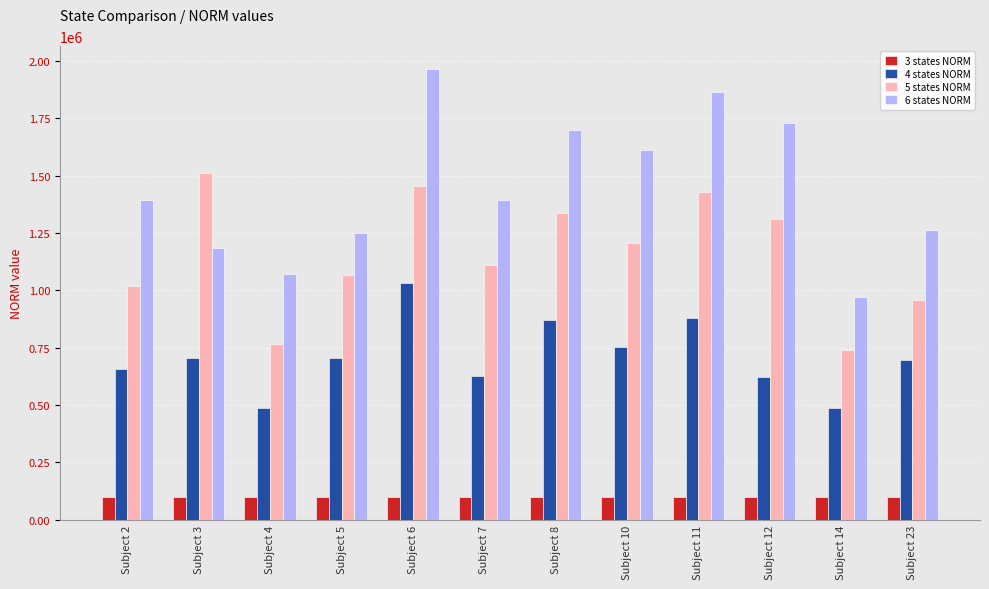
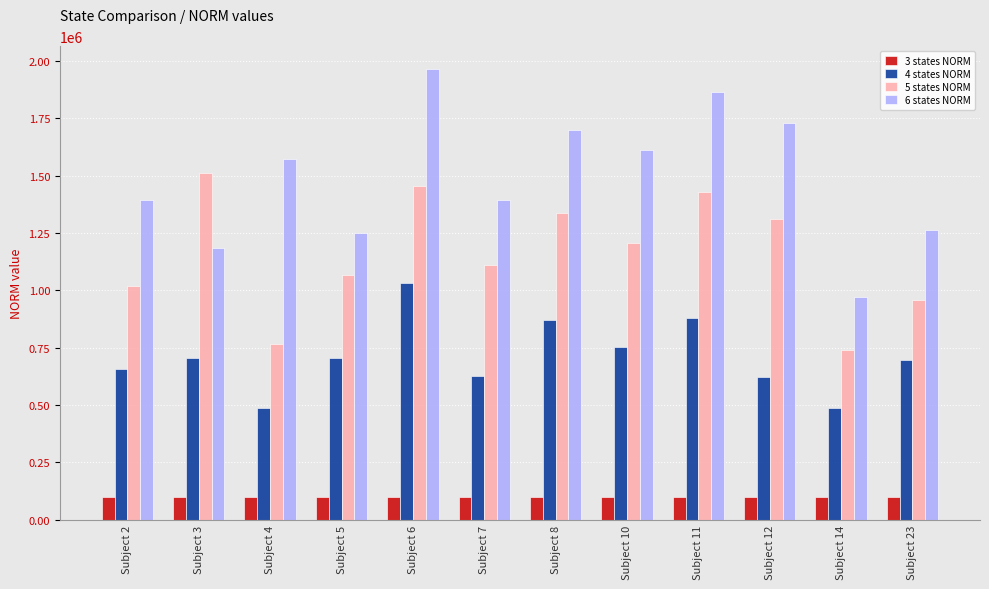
  {
    "3 states NORM": {
      "Subject 2": 100000,
      "Subject 3": 100000,
      "Subject 4": 100000,
      "Subject 5": 100000,
      "Subject 6": 100000,
      "Subject 7": 100000,
      "Subject 8": 100000,
      "Subject 10": 100000,
      "Subject 11": 100000,
      "Subject 12": 100000,
      "Subject 14": 100000,
      "Subject 23": 100000
    },
    "4 states NORM": {
      "Subject 2": 660000,
      "Subject 3": 700000,
      "Subject 4": 490000,
      "Subject 5": 710000,
      "Subject 6": 1030000,
      "Subject 7": 630000,
      "Subject 8": 870000,
      "Subject 10": 750000,
      "Subject 11": 880000,
      "Subject 12": 620000,
      "Subject 14": 490000,
      "Subject 23": 700000
    },
    "5 states NORM": {
      "Subject 2": 1020000,
      "Subject 3": 1510000,
      "Subject 4": 760000,
      "Subject 5": 1070000,
      "Subject 6": 1450000,
      "Subject 7": 1110000,
      "Subject 8": 1340000,
      "Subject 10": 1210000,
      "Subject 11": 1430000,
      "Subject 12": 1310000,
      "Subject 14": 740000,
      "Subject 23": 960000
    },
    "6 states NORM": {
      "Subject 2": 1390000,
      "Subject 3": 1190000,
-     "Subject 4": 1070000,
+     "Subject 4": 1570000,
      "Subject 5": 1250000,
      "Subject 6": 1970000,
      "Subject 7": 1400000,
      "Subject 8": 1700000,
      "Subject 10": 1610000,
      "Subject 11": 1870000,
      "Subject 12": 1730000,
      "Subject 14": 970000,
      "Subject 23": 1260000
    }
  }
